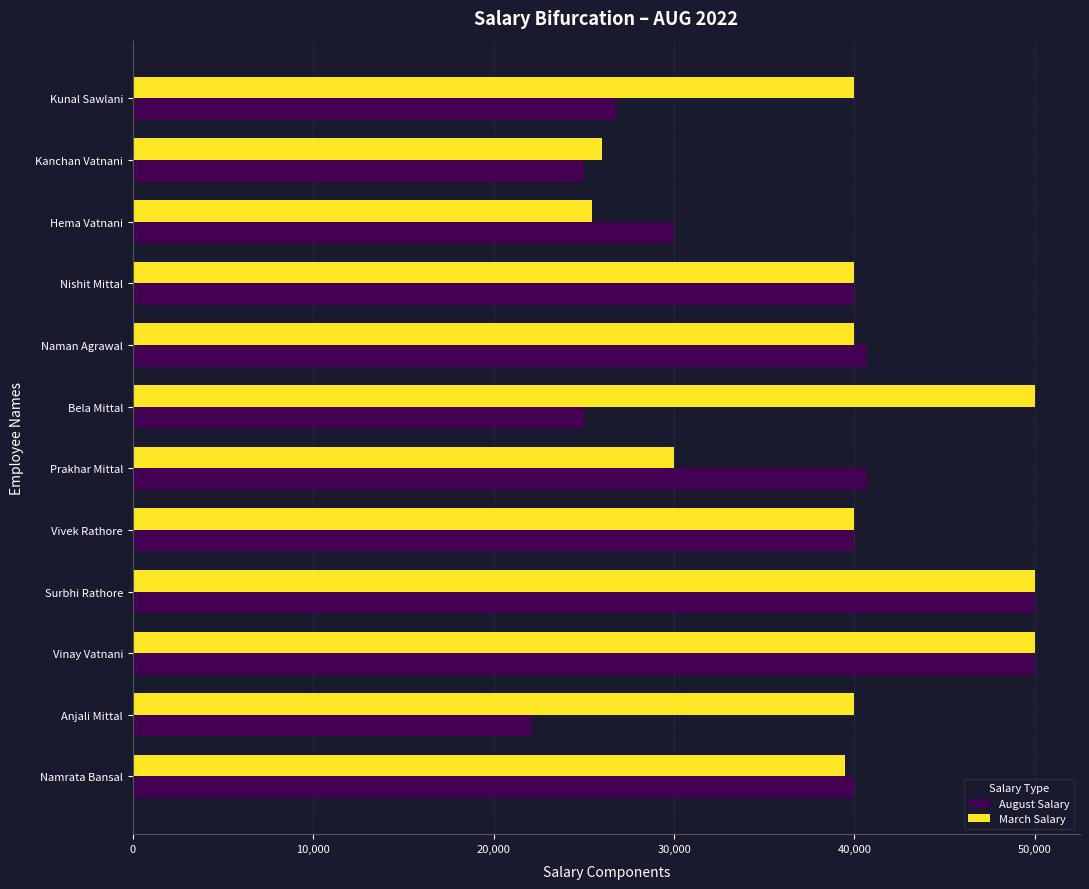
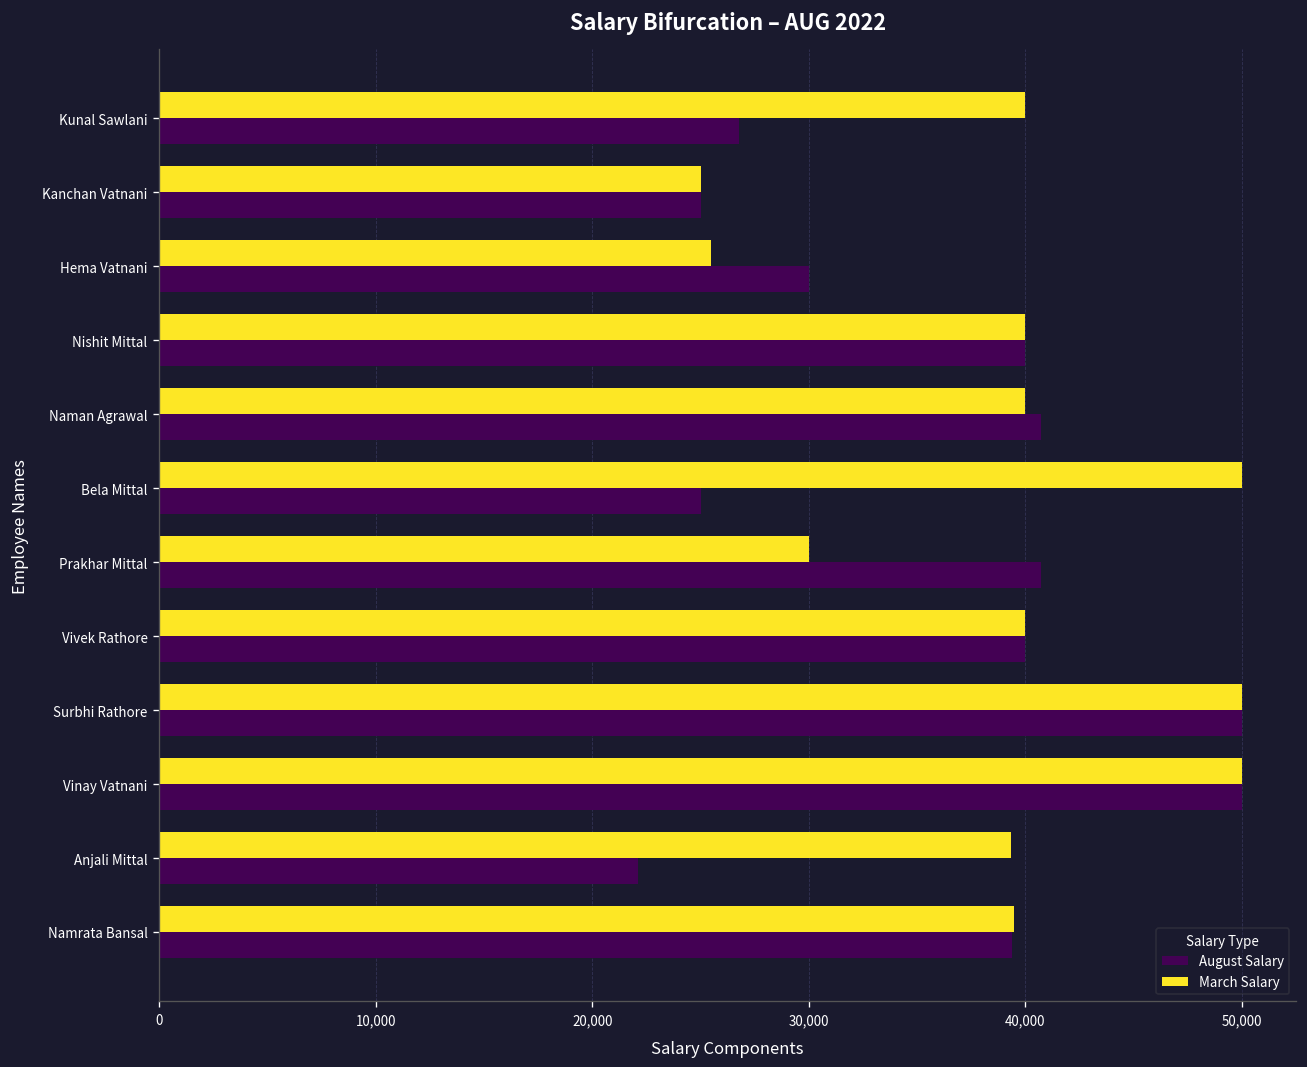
  {
    "August Salary": {
      "Kunal Sawlani": "26,800",
      "Kanchan Vatnani": "25,000",
      "Hema Vatnani": "30,000",
      "Nishit Mittal": "40,000",
      "Naman Agrawal": "40,700",
      "Bela Mittal": "25,000",
      "Prakhar Mittal": "40,700",
      "Vivek Rathore": "40,000",
      "Surbhi Rathore": "50,000",
      "Vinay Vatnani": "50,000",
      "Anjali Mittal": "22,100",
-     "Namrata Bansal": "40,000"
+     "Namrata Bansal": "39,400"
    },
    "March Salary": {
      "Kunal Sawlani": "40,000",
-     "Kanchan Vatnani": "26,000",
+     "Kanchan Vatnani": "25,000",
      "Hema Vatnani": "25,500",
      "Nishit Mittal": "40,000",
      "Naman Agrawal": "40,000",
      "Bela Mittal": "50,000",
      "Prakhar Mittal": "30,000",
      "Vivek Rathore": "40,000",
      "Surbhi Rathore": "50,000",
      "Vinay Vatnani": "50,000",
-     "Anjali Mittal": "40,000",
+     "Anjali Mittal": "39,300",
      "Namrata Bansal": "39,500"
    }
  }
